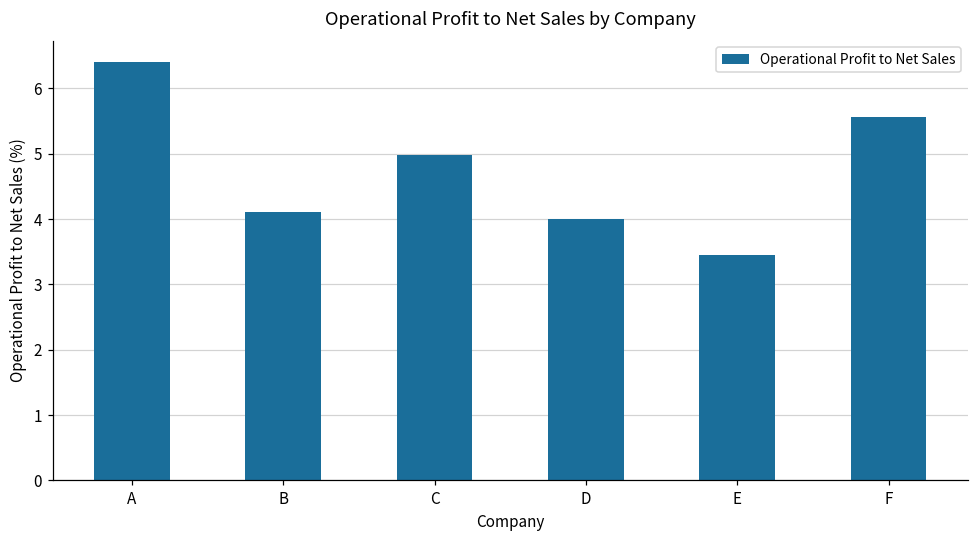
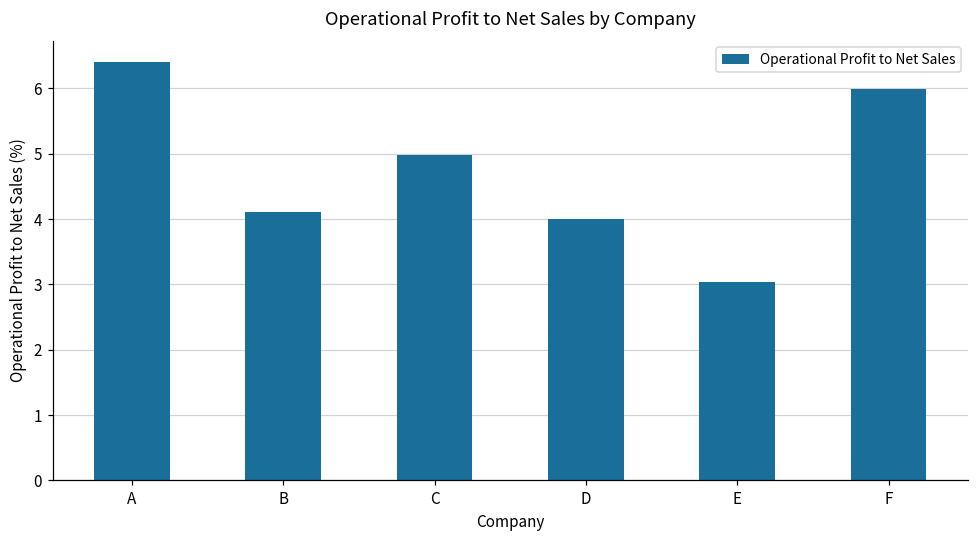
  {
    "A": 6.4,
    "B": 4.1,
    "C": 5.0,
    "D": 4.0,
-   "E": 3.4,
-   "F": 5.6
+   "E": 3.0,
+   "F": 6.0
  }
